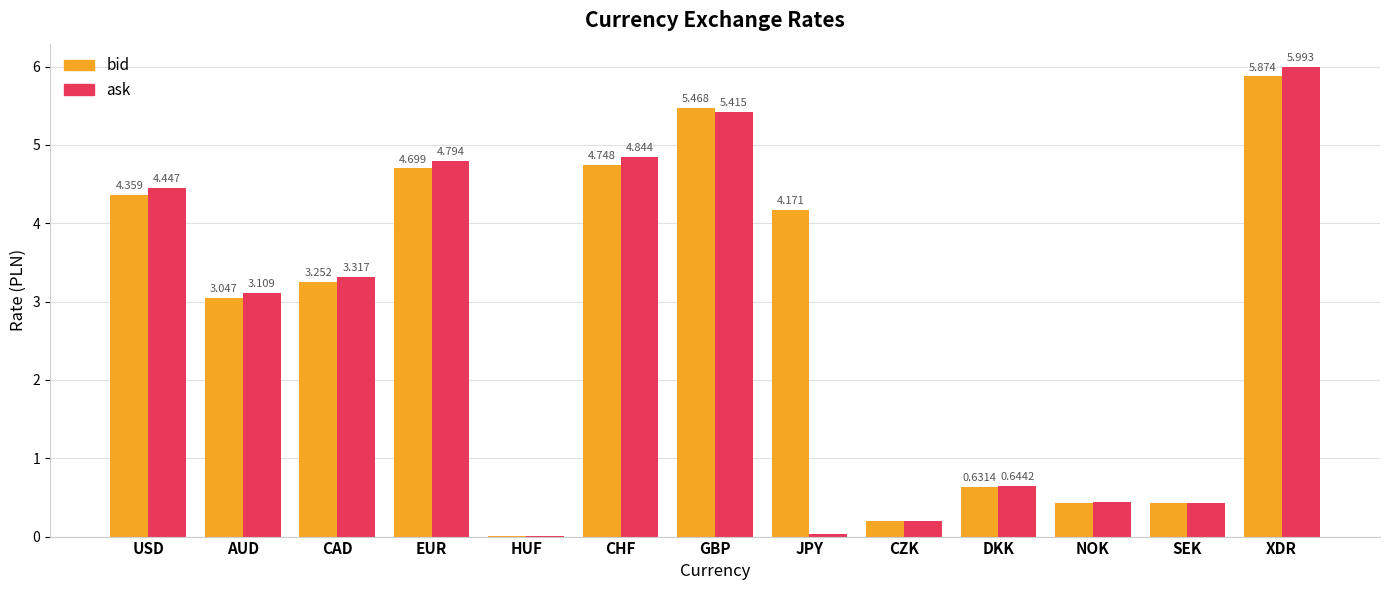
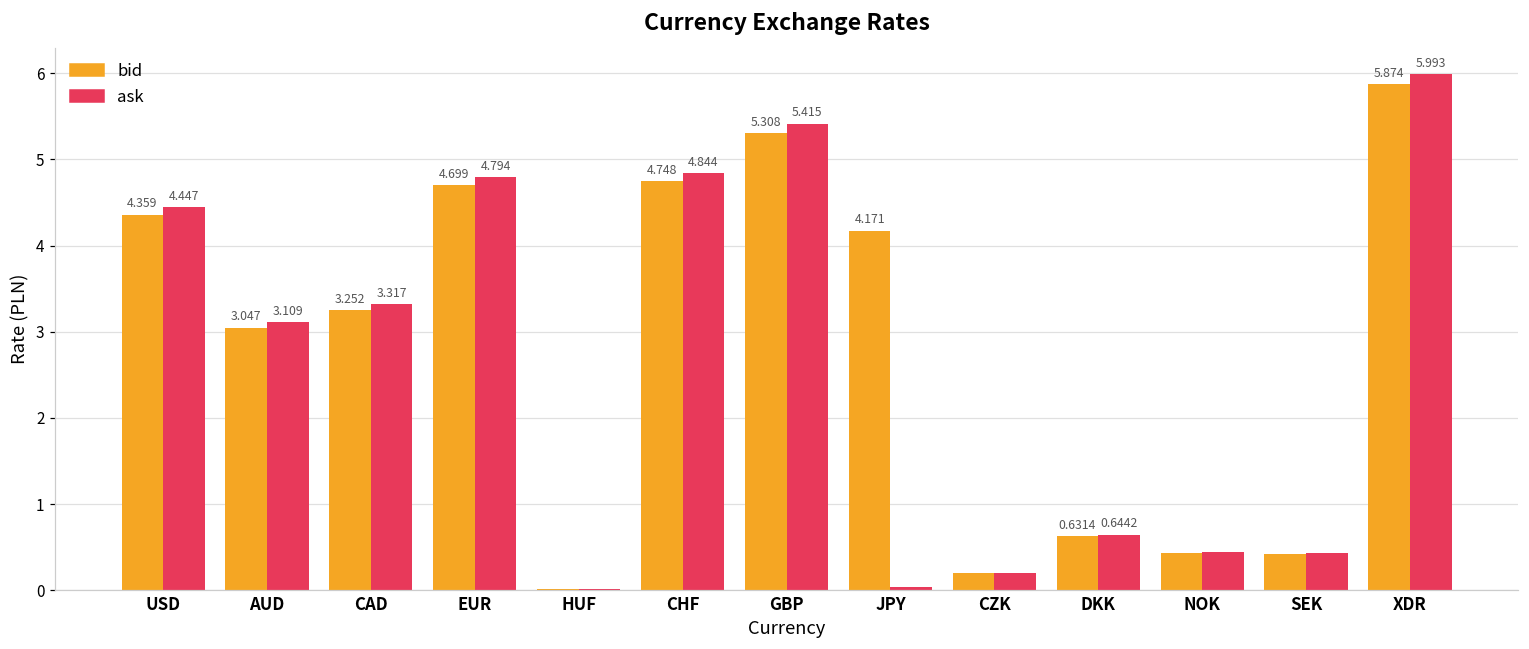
  {
    "bid": {
      "USD": 4.359,
      "AUD": 3.047,
      "CAD": 3.252,
      "EUR": 4.699,
      "CHF": 4.748,
-     "GBP": 5.468,
+     "GBP": 5.308,
      "JPY": 4.171,
      "DKK": 0.6314,
      "XDR": 5.874
    },
    "ask": {
      "USD": 4.447,
      "AUD": 3.109,
      "CAD": 3.317,
      "EUR": 4.794,
      "CHF": 4.844,
      "GBP": 5.415,
      "DKK": 0.6442,
      "XDR": 5.993
    }
  }
